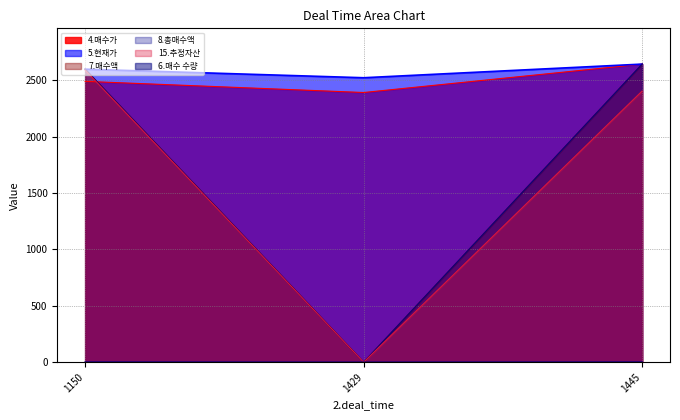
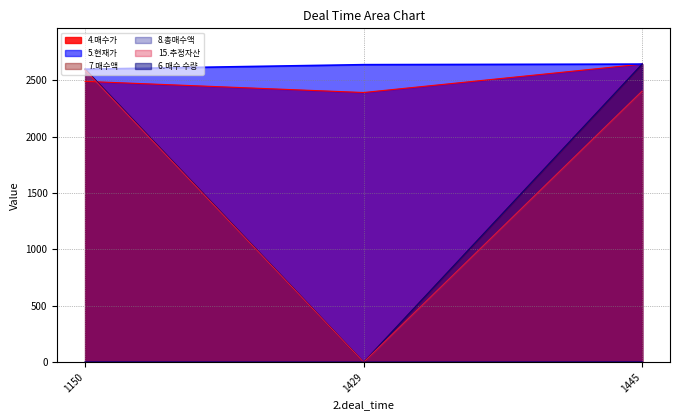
  {
    "4.매수가": {
      "1150": 2490,
      "1429": 2390
    },
    "5.현재가": {
-     "1429": 2520
+     "1429": 2640
    },
    "15.추정자산": {
      "1445": 2410
    }
  }
